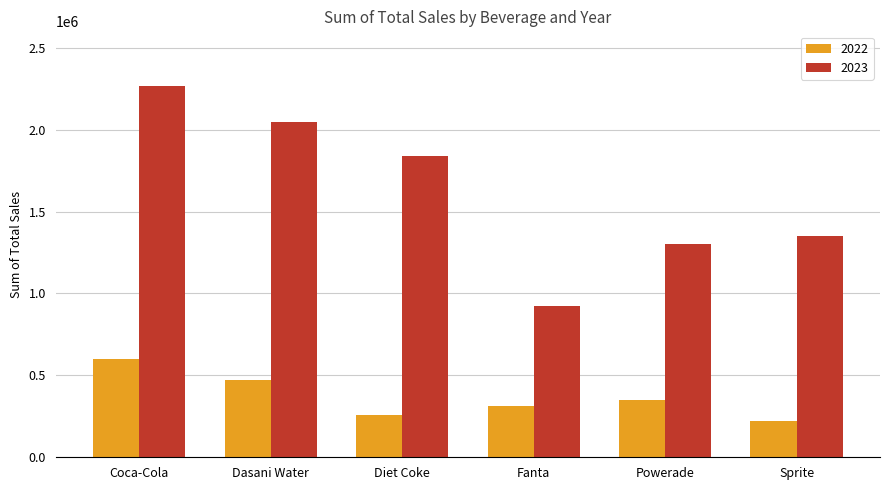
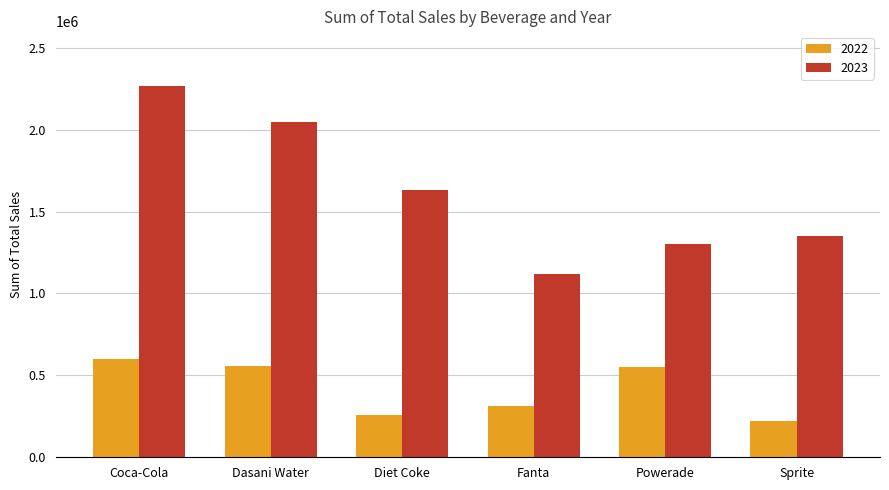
  {
    "2022": {
      "Coca-Cola": 600000,
-     "Dasani Water": 470000,
+     "Dasani Water": 560000,
      "Diet Coke": 260000,
      "Fanta": 320000,
-     "Powerade": 350000,
+     "Powerade": 550000,
      "Sprite": 220000
    },
    "2023": {
      "Coca-Cola": 2270000,
      "Dasani Water": 2050000,
-     "Diet Coke": 1840000,
-     "Fanta": 920000,
+     "Diet Coke": 1630000,
+     "Fanta": 1120000,
      "Powerade": 1300000,
      "Sprite": 1350000
    }
  }
